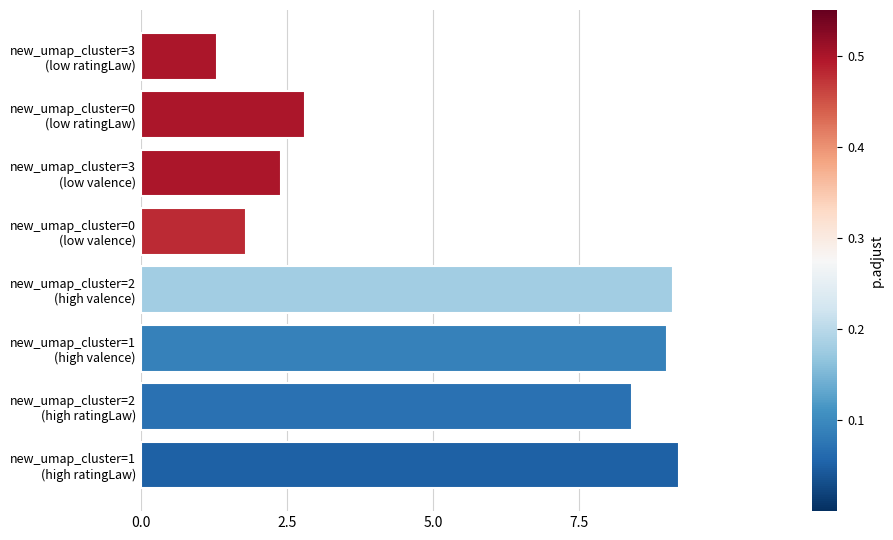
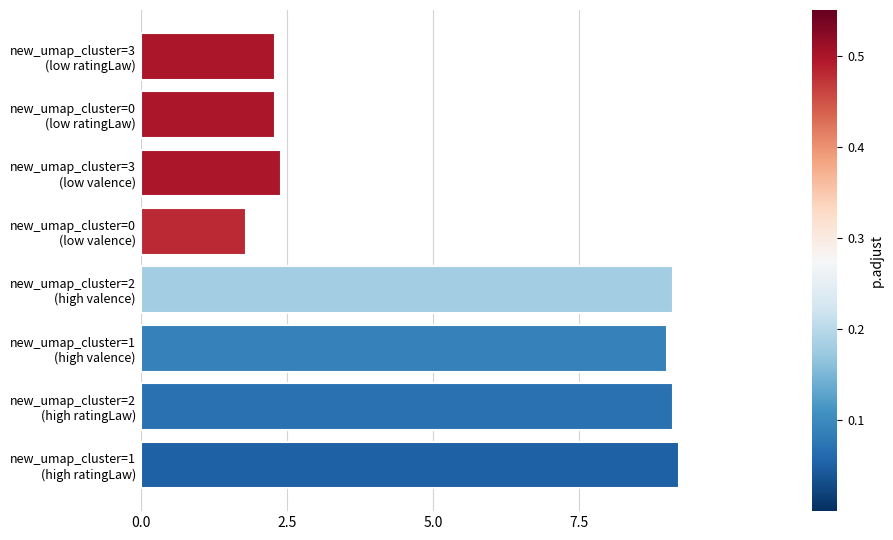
  {
-   "new_umap_cluster=3 (low ratingLaw)": 1.3,
-   "new_umap_cluster=0 (low ratingLaw)": 2.8,
+   "new_umap_cluster=3 (low ratingLaw)": 2.3,
+   "new_umap_cluster=0 (low ratingLaw)": 2.3,
    "new_umap_cluster=3 (low valence)": 2.4,
    "new_umap_cluster=0 (low valence)": 1.8,
    "new_umap_cluster=2 (high valence)": 9.1,
    "new_umap_cluster=1 (high valence)": 9.0,
-   "new_umap_cluster=2 (high ratingLaw)": 8.4,
+   "new_umap_cluster=2 (high ratingLaw)": 9.1,
    "new_umap_cluster=1 (high ratingLaw)": 9.2
  }
